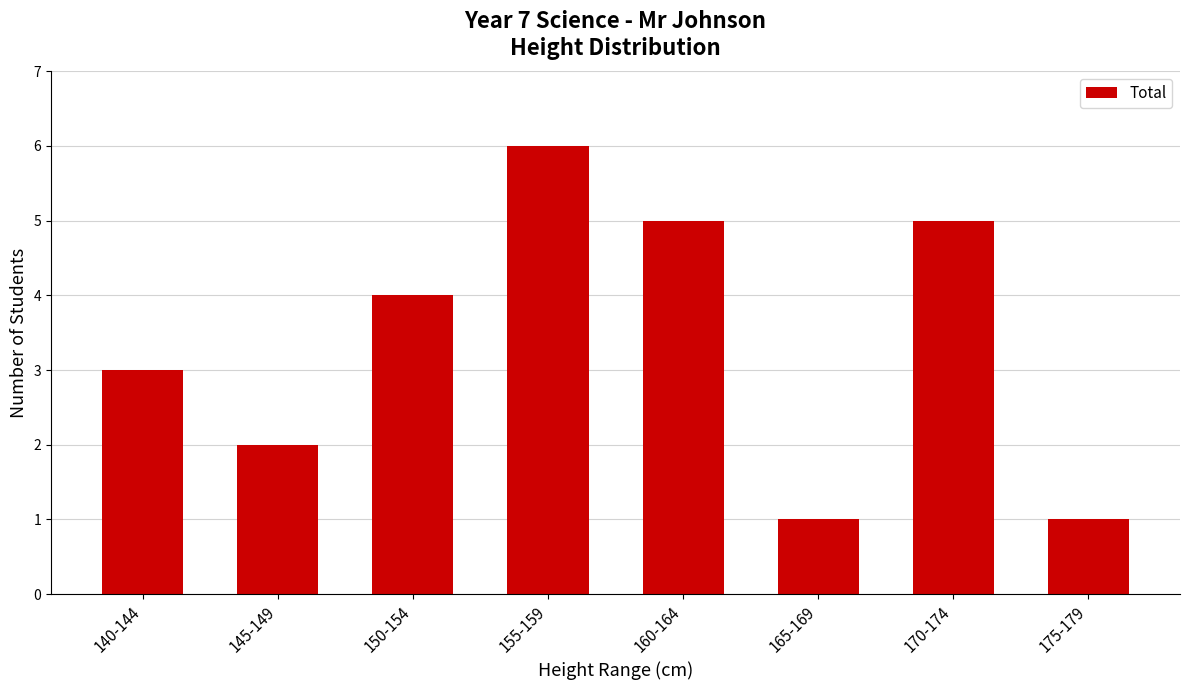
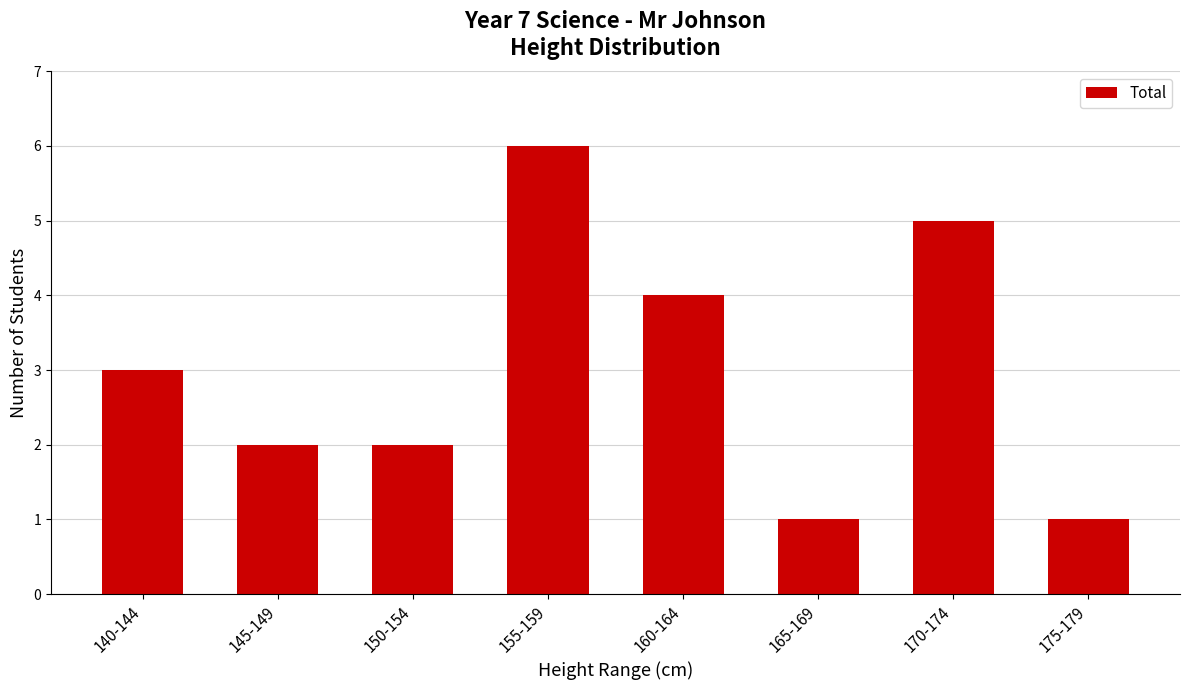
  {
    "140-144": 3,
    "145-149": 2,
-   "150-154": 4,
+   "150-154": 2,
    "155-159": 6,
-   "160-164": 5,
+   "160-164": 4,
    "165-169": 1,
    "170-174": 5,
    "175-179": 1
  }
